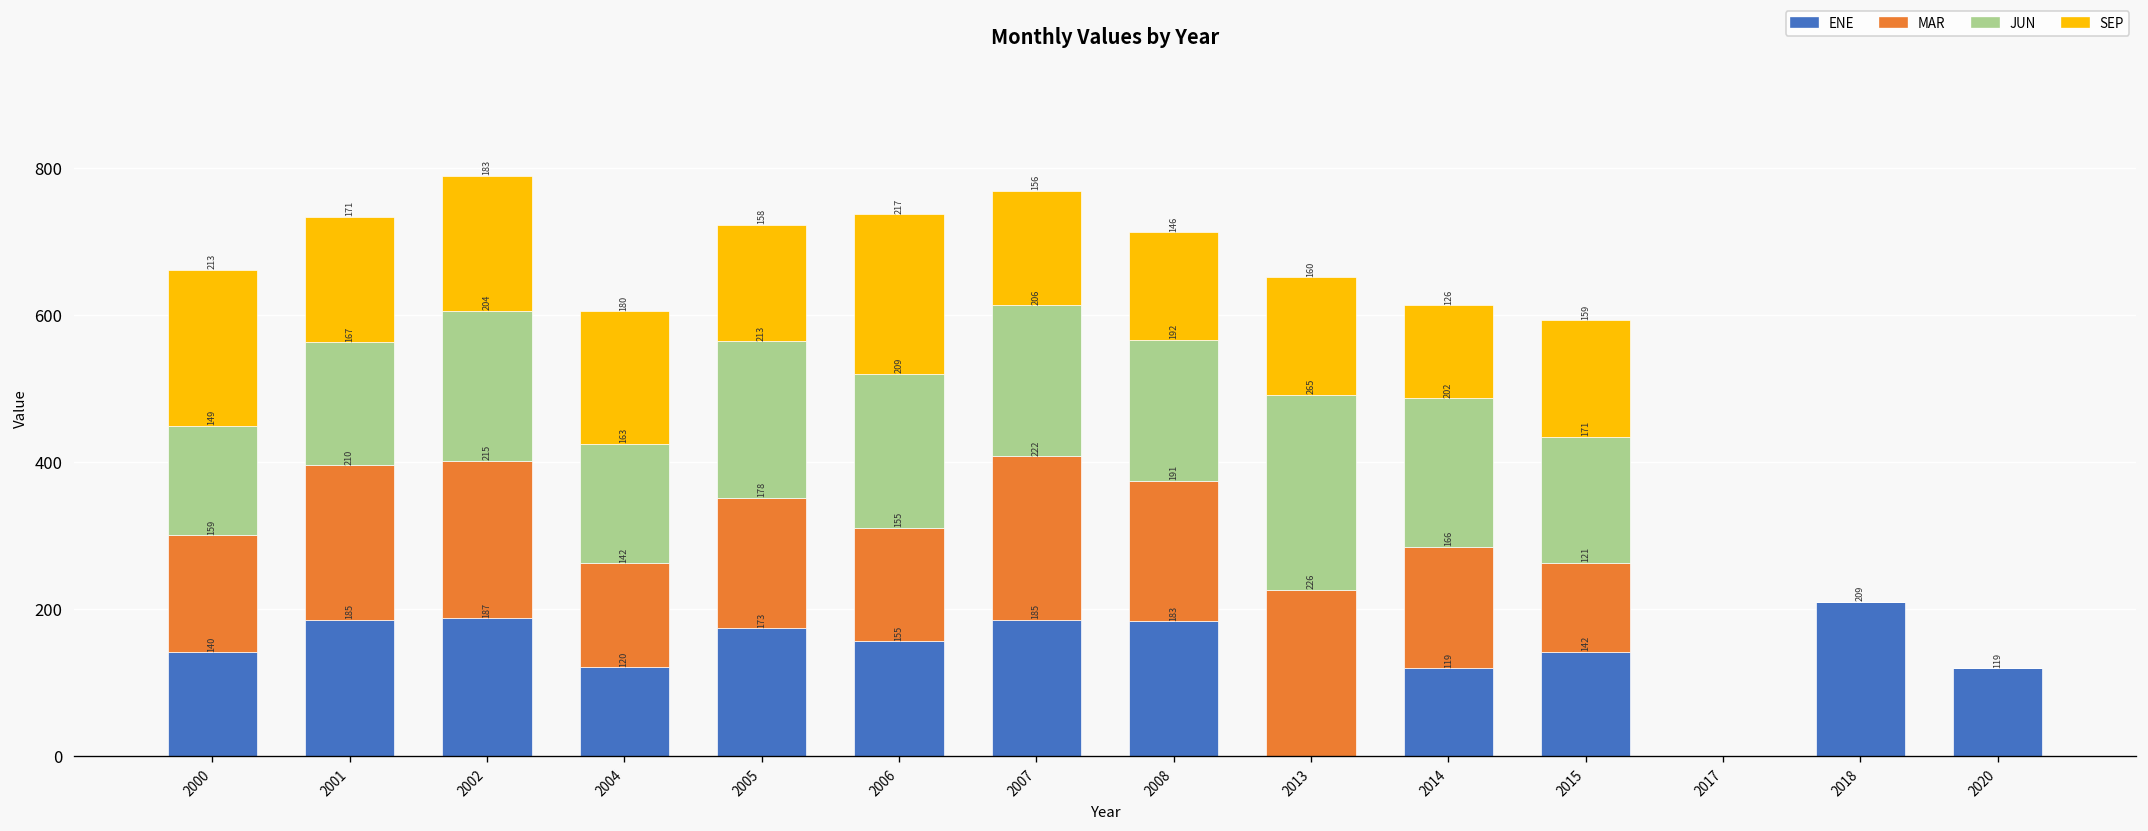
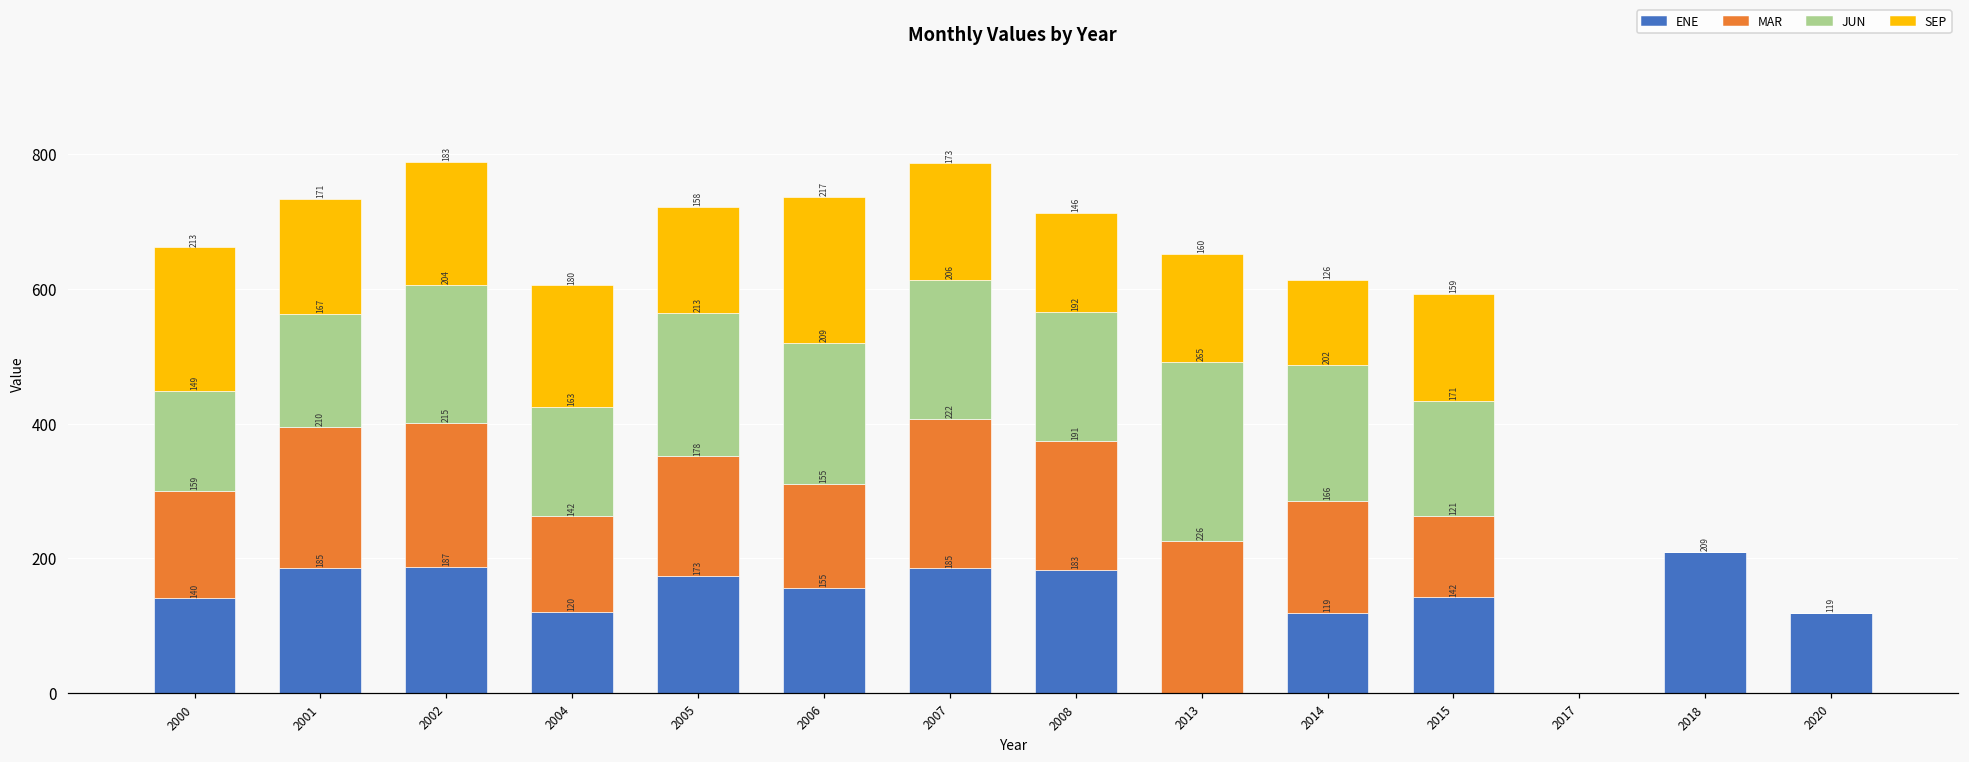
  {
    "ENE": {
      "2000": 140,
      "2001": 185,
      "2002": 187,
      "2004": 120,
      "2005": 173,
      "2007": 185,
      "2008": 183,
      "2014": 119,
      "2015": 142,
      "2018": 209,
      "2020": 119
    },
    "MAR": {
      "2000": 159,
      "2001": 210,
      "2002": 215,
      "2004": 142,
      "2005": 178,
      "2006": 155,
      "2007": 222,
      "2008": 191,
      "2013": 226,
      "2014": 166,
      "2015": 121
    },
    "JUN": {
      "2000": 149,
      "2001": 167,
      "2002": 204,
      "2004": 163,
      "2005": 213,
      "2006": 209,
      "2007": 206,
      "2008": 192,
      "2013": 265,
      "2014": 202,
      "2015": 171
    },
    "SEP": {
      "2000": 213,
      "2001": 171,
      "2002": 183,
      "2004": 180,
      "2005": 158,
      "2006": 217,
-     "2007": 156,
+     "2007": 173,
      "2008": 146,
      "2013": 160,
      "2014": 126,
      "2015": 159
    }
  }
